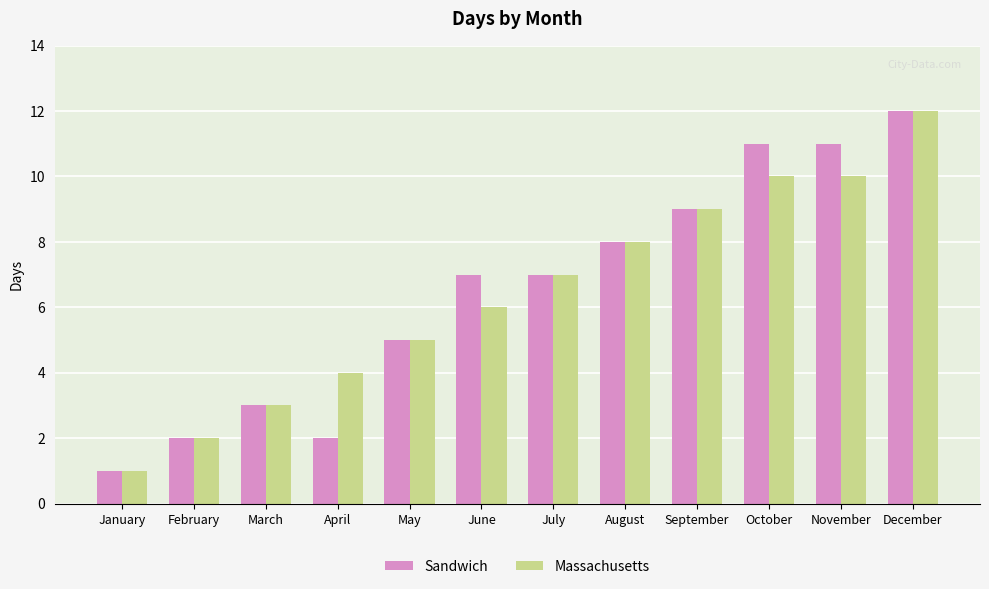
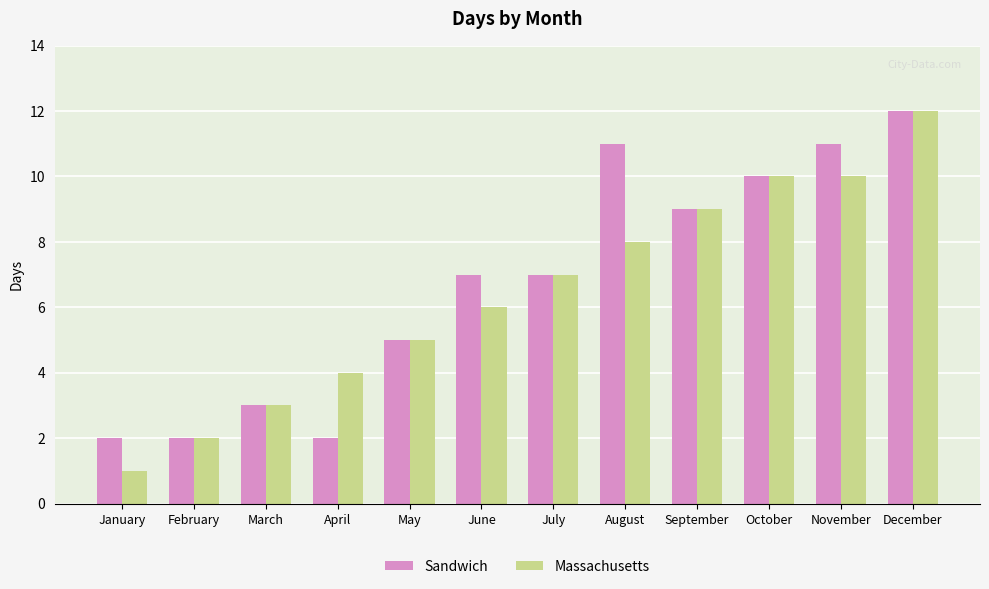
  {
    "Sandwich": {
-     "January": 1,
+     "January": 2,
      "February": 2,
      "March": 3,
      "April": 2,
      "May": 5,
      "June": 7,
      "July": 7,
-     "August": 8,
+     "August": 11,
      "September": 9,
-     "October": 11,
+     "October": 10,
      "November": 11,
      "December": 12
    },
    "Massachusetts": {
      "January": 1,
      "February": 2,
      "March": 3,
      "April": 4,
      "May": 5,
      "June": 6,
      "July": 7,
      "August": 8,
      "September": 9,
      "October": 10,
      "November": 10,
      "December": 12
    }
  }
